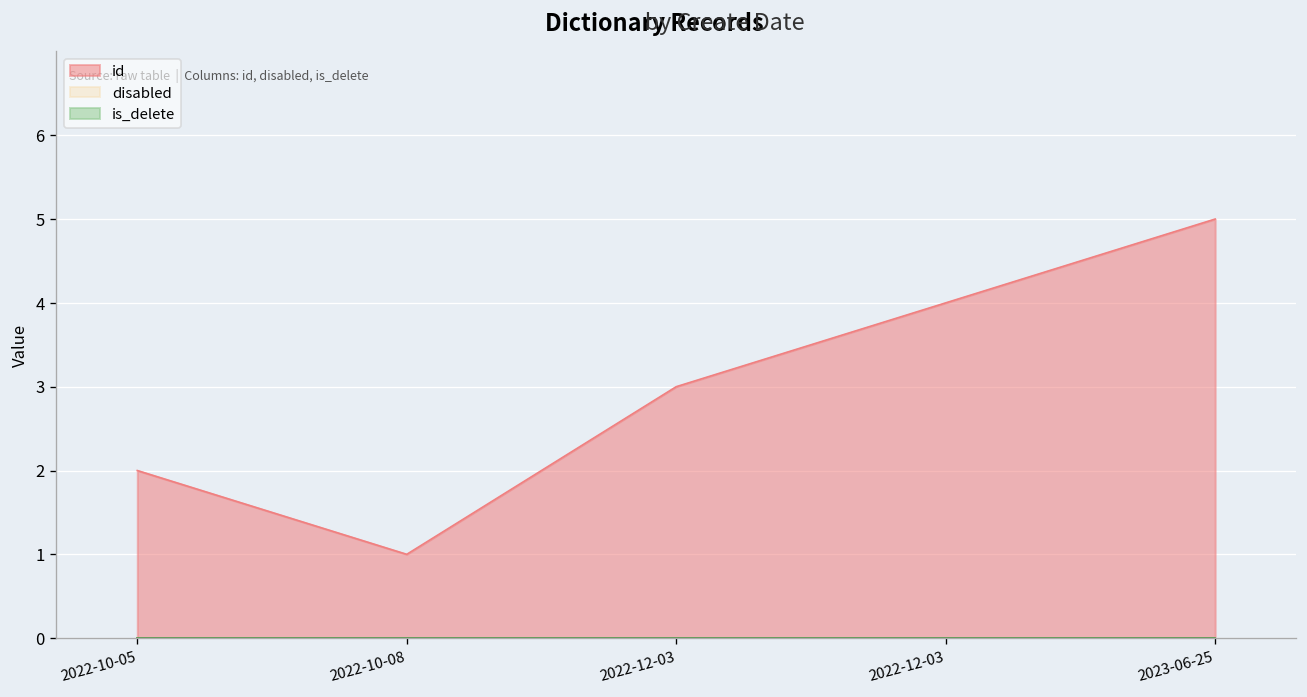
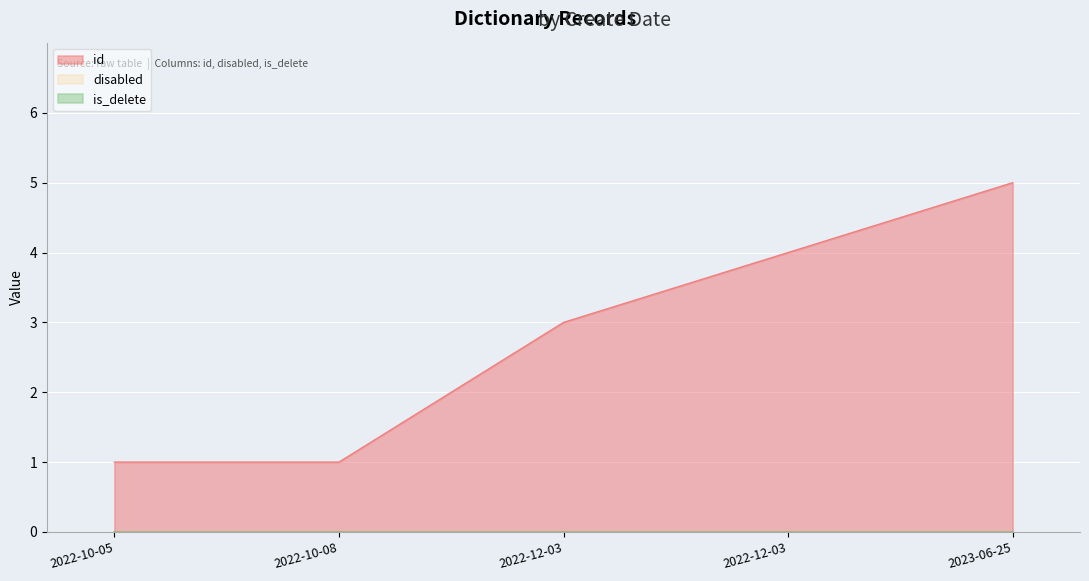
  {
    "id": {
-     "2022-10-05": 2,
+     "2022-10-05": 1,
      "2022-10-08": 1,
      "2023-06-25": 5
    },
    "is_delete": {
      "2022-10-05": 0,
      "2022-10-08": 0,
      "2023-06-25": 0
    }
  }
